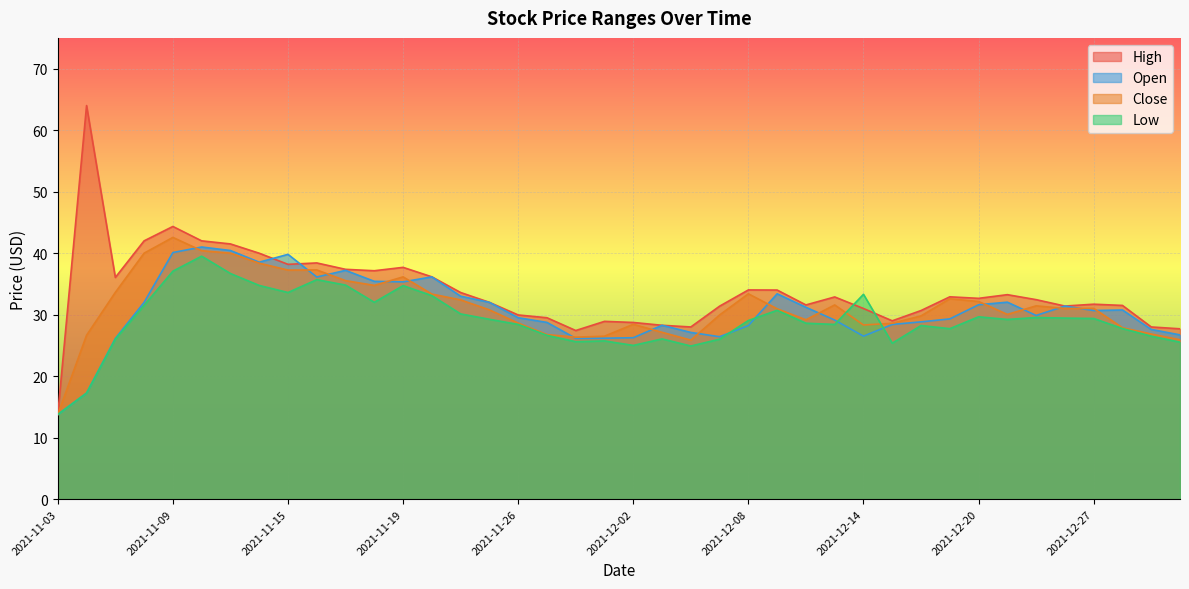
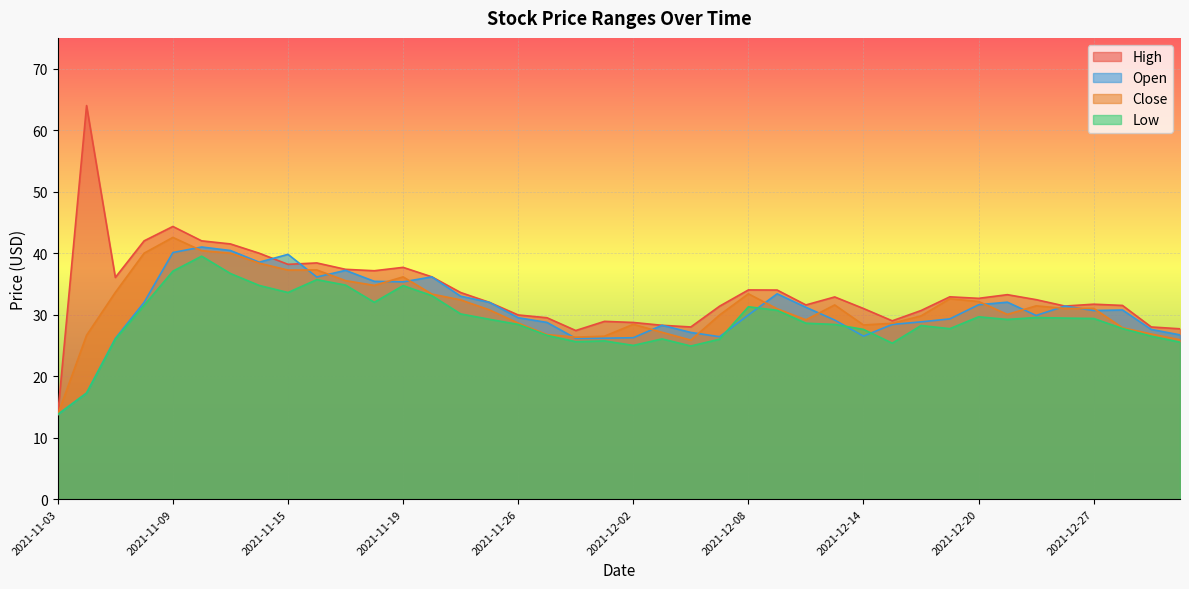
  {
    "Open": {
      "2021-11-09": 40,
      "2021-11-15": 40,
      "2021-11-19": 35,
      "2021-11-26": 30,
      "2021-12-02": 26,
-     "2021-12-08": 28,
+     "2021-12-08": 30,
      "2021-12-14": 27,
      "2021-12-20": 32
    },
    "Low": {
      "2021-11-09": 37,
      "2021-11-15": 34,
      "2021-11-19": 35,
      "2021-12-02": 25,
-     "2021-12-08": 29,
-     "2021-12-14": 33,
+     "2021-12-08": 31,
+     "2021-12-14": 28,
      "2021-12-20": 30,
      "2021-12-27": 29
    }
  }
